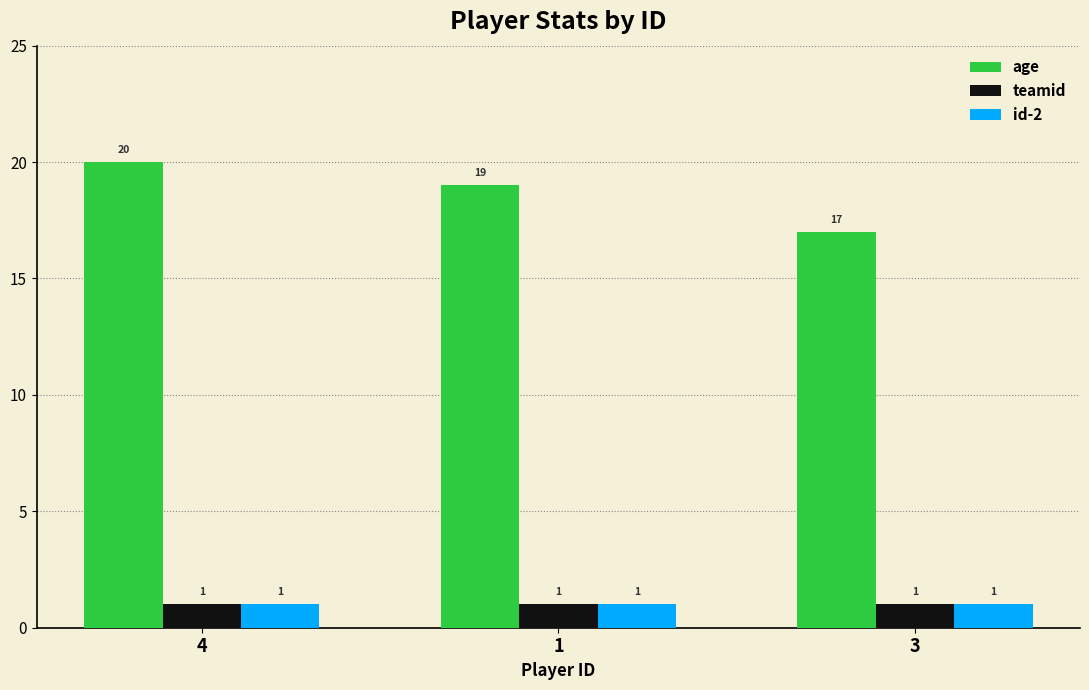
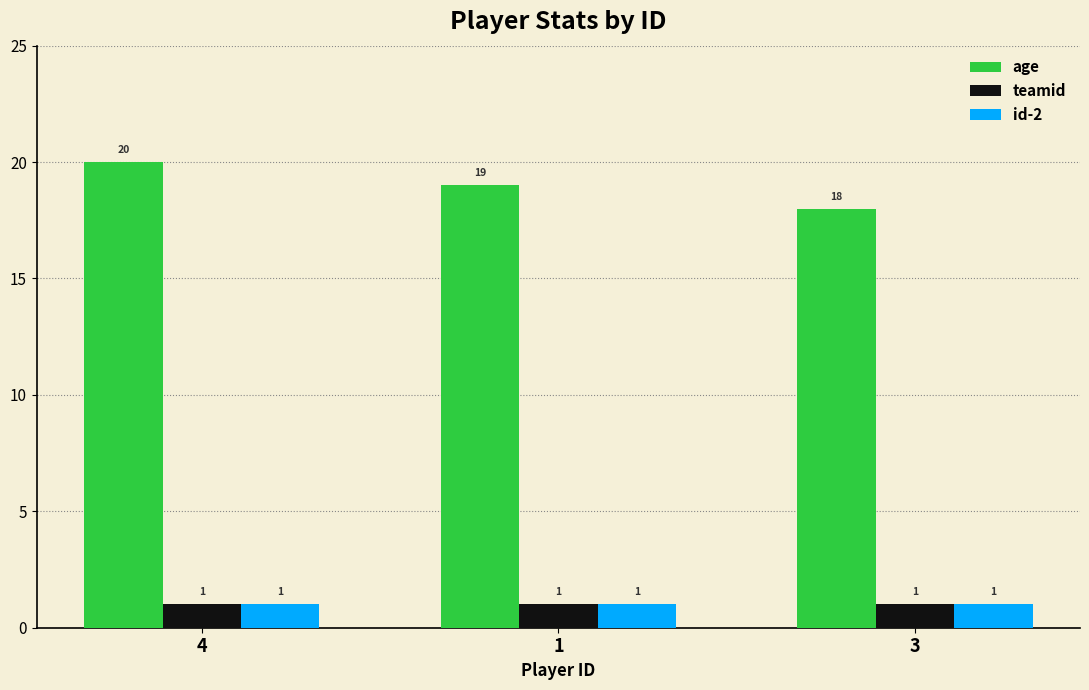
  {
    "age": {
      "4": 20,
      "1": 19,
-     "3": 17
+     "3": 18
    },
    "teamid": {
      "4": 1,
      "1": 1,
      "3": 1
    },
    "id-2": {
      "4": 1,
      "1": 1,
      "3": 1
    }
  }
